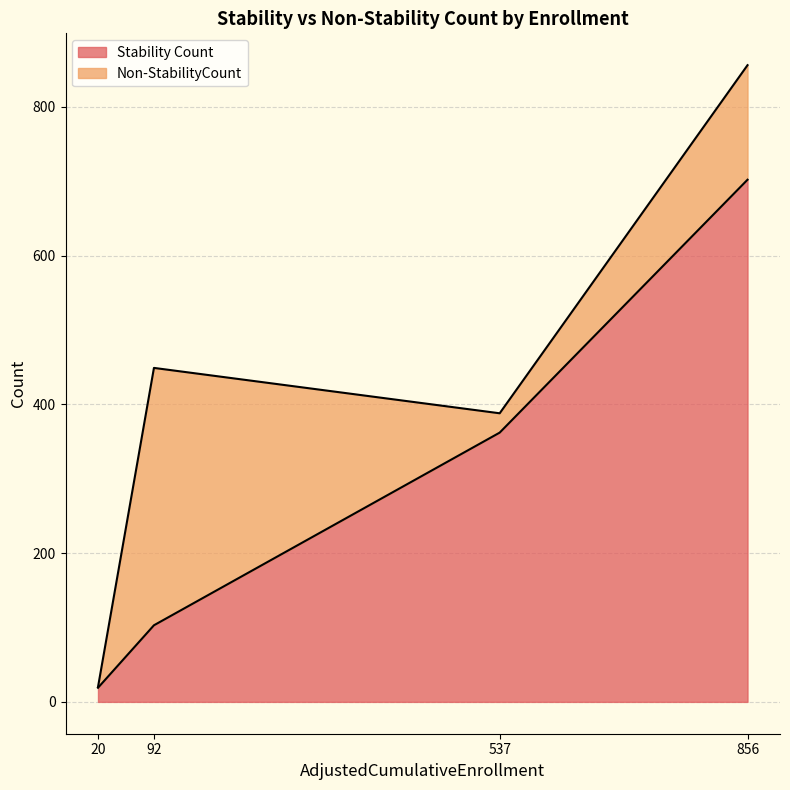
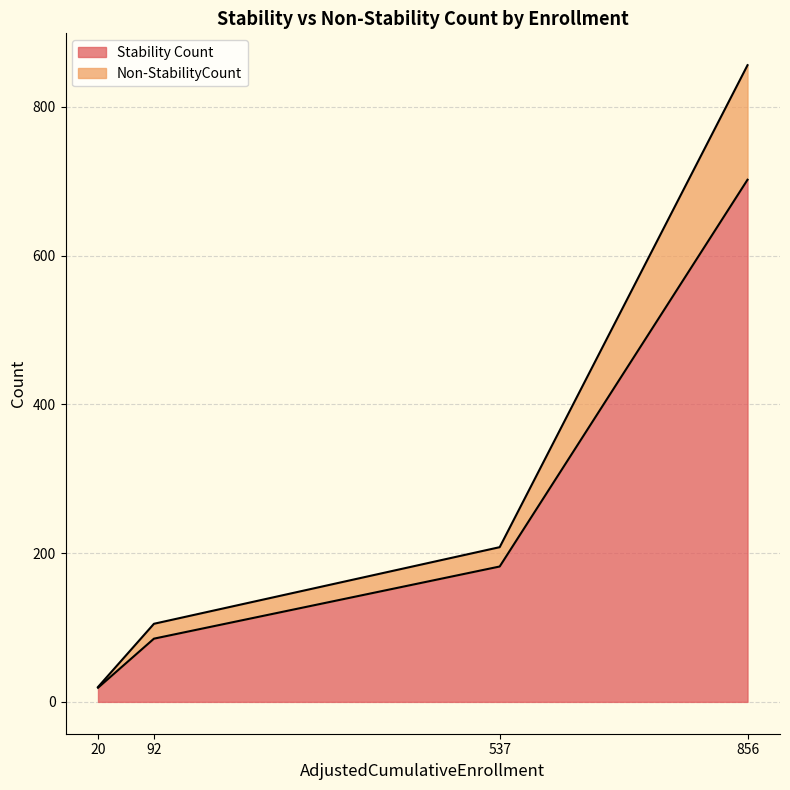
  {
    "Stability Count": {
-     "92": 100,
-     "537": 360,
+     "92": 90,
+     "537": 180,
      "856": 700
    },
    "Non-StabilityCount": {
-     "92": 350,
+     "92": 20,
      "537": 30,
      "856": 150
    }
  }
